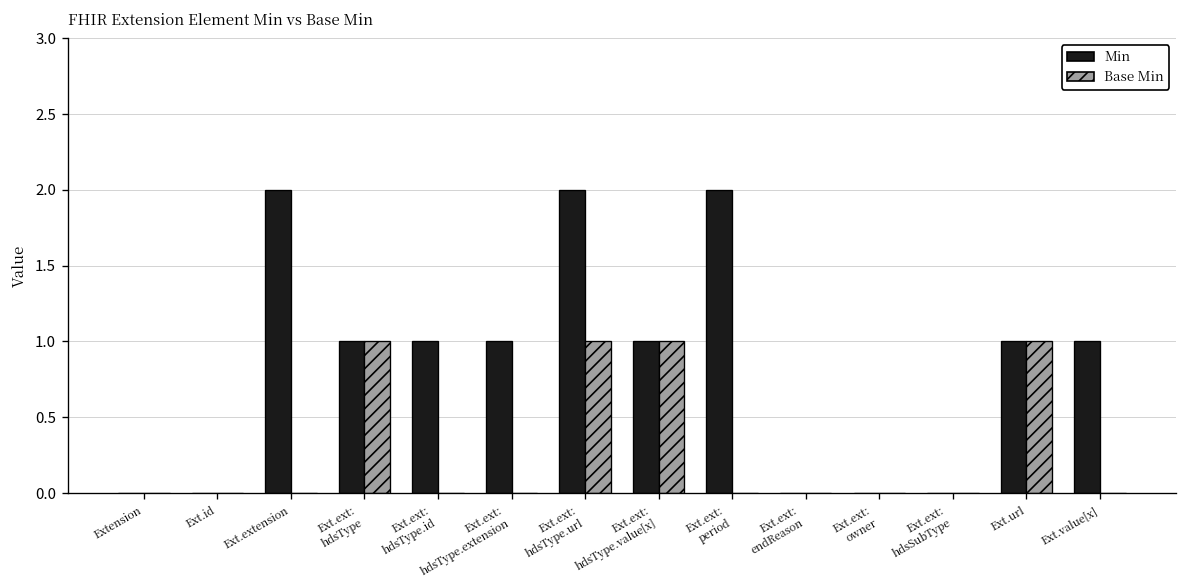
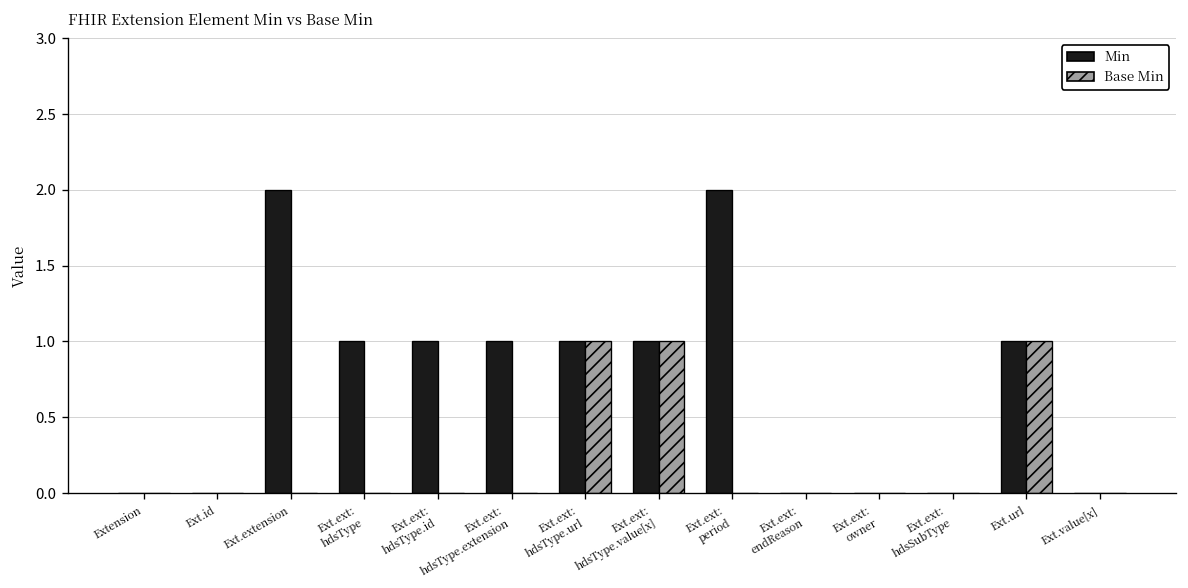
  {
    "Min": {
      "Extension": 0,
      "Ext.id": 0,
      "Ext.extension": 2,
      "Ext.ext: hdsType": 1,
      "Ext.ext: hdsType.id": 1,
      "Ext.ext: hdsType.extension": 1,
-     "Ext.ext: hdsType.url": 2,
+     "Ext.ext: hdsType.url": 1,
      "Ext.ext: hdsType.value[x]": 1,
      "Ext.ext: period": 2,
      "Ext.ext: endReason": 0,
      "Ext.ext: owner": 0,
      "Ext.ext: hdsSubType": 0,
      "Ext.url": 1,
-     "Ext.value[x]": 1
+     "Ext.value[x]": 0
    },
    "Base Min": {
      "Extension": 0,
      "Ext.id": 0,
      "Ext.extension": 0,
-     "Ext.ext: hdsType": 1,
+     "Ext.ext: hdsType": 0,
      "Ext.ext: hdsType.id": 0,
      "Ext.ext: hdsType.extension": 0,
      "Ext.ext: hdsType.url": 1,
      "Ext.ext: hdsType.value[x]": 1,
      "Ext.ext: period": 0,
      "Ext.ext: endReason": 0,
      "Ext.ext: owner": 0,
      "Ext.ext: hdsSubType": 0,
      "Ext.url": 1,
      "Ext.value[x]": 0
    }
  }
